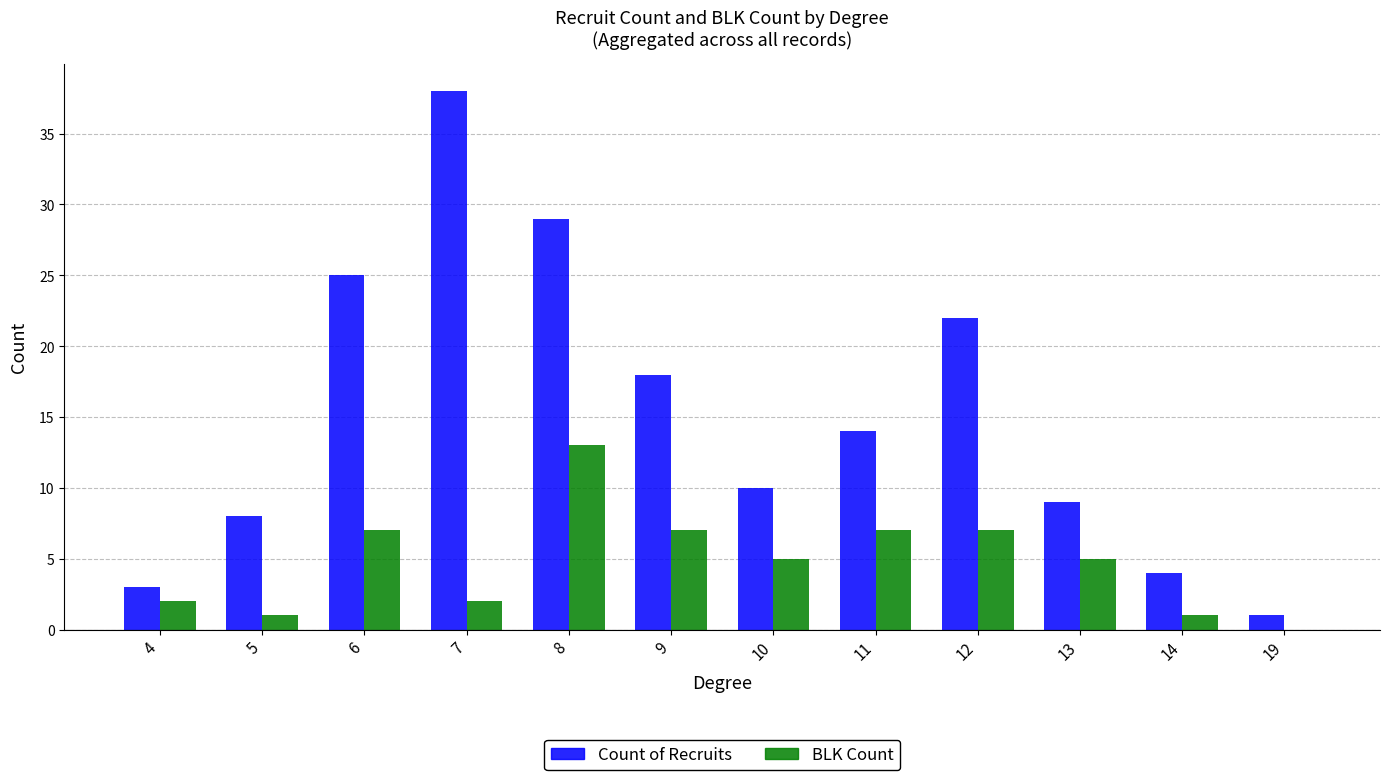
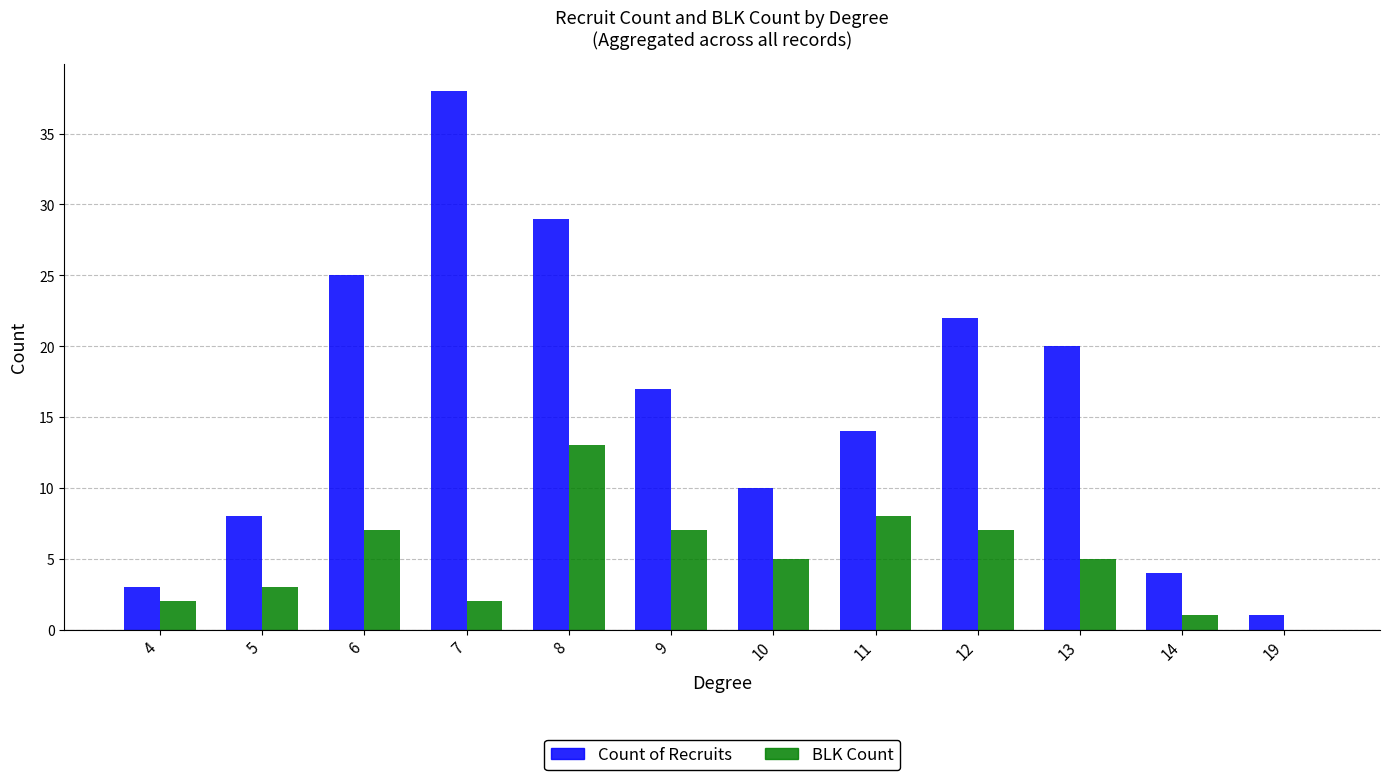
  {
    "Count of Recruits": {
      "4": 3,
      "5": 8,
      "6": 25,
      "7": 38,
      "8": 29,
-     "9": 18,
+     "9": 17,
      "10": 10,
      "11": 14,
      "12": 22,
-     "13": 9,
+     "13": 20,
      "14": 4,
      "19": 1
    },
    "BLK Count": {
      "4": 2,
-     "5": 1,
+     "5": 3,
      "6": 7,
      "7": 2,
      "8": 13,
      "9": 7,
      "10": 5,
-     "11": 7,
+     "11": 8,
      "12": 7,
      "13": 5,
      "14": 1,
      "19": 0
    }
  }
